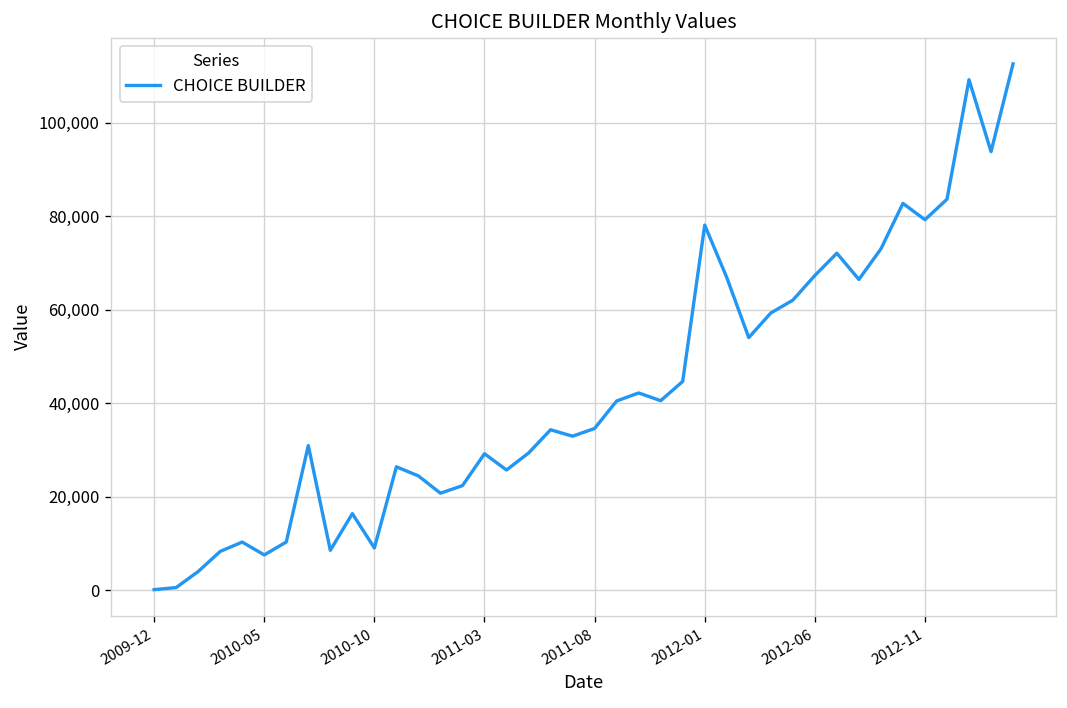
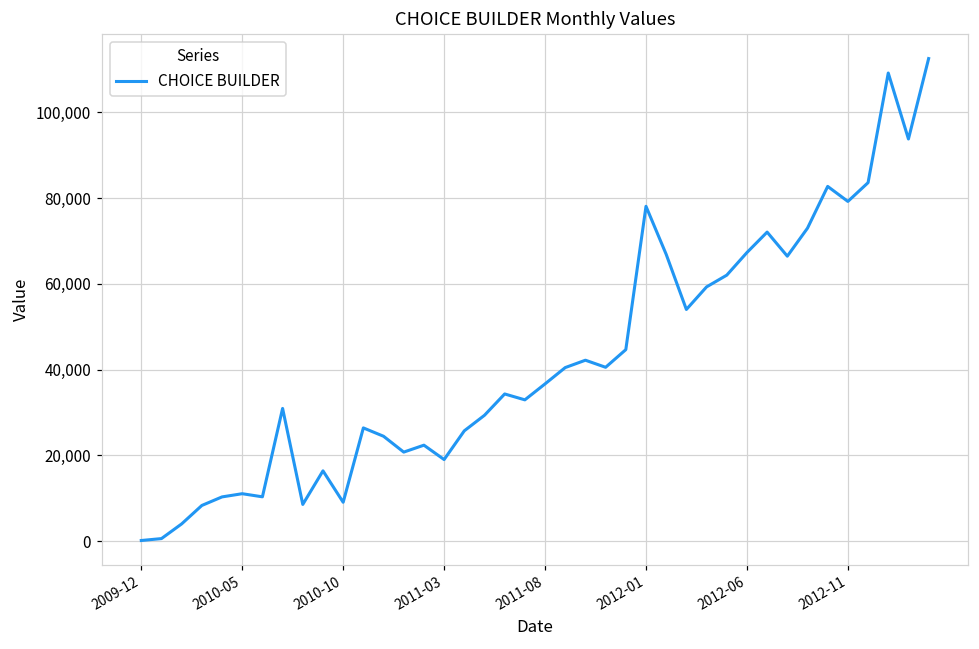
  {
    "2009-12": "0",
-   "2010-05": "8,000",
+   "2010-05": "11,000",
    "2010-10": "9,000",
-   "2011-03": "29,000",
-   "2011-08": "35,000",
+   "2011-03": "19,000",
+   "2011-08": "37,000",
    "2012-01": "78,000",
    "2012-06": "67,000",
    "2012-11": "79,000"
  }
